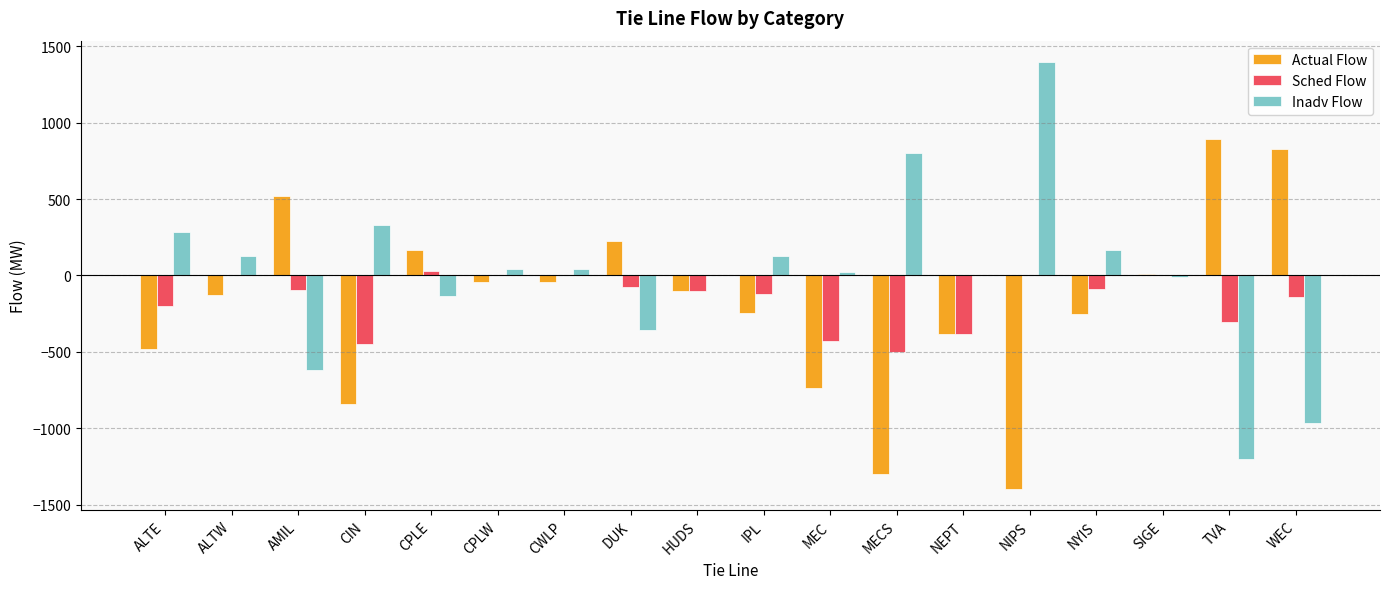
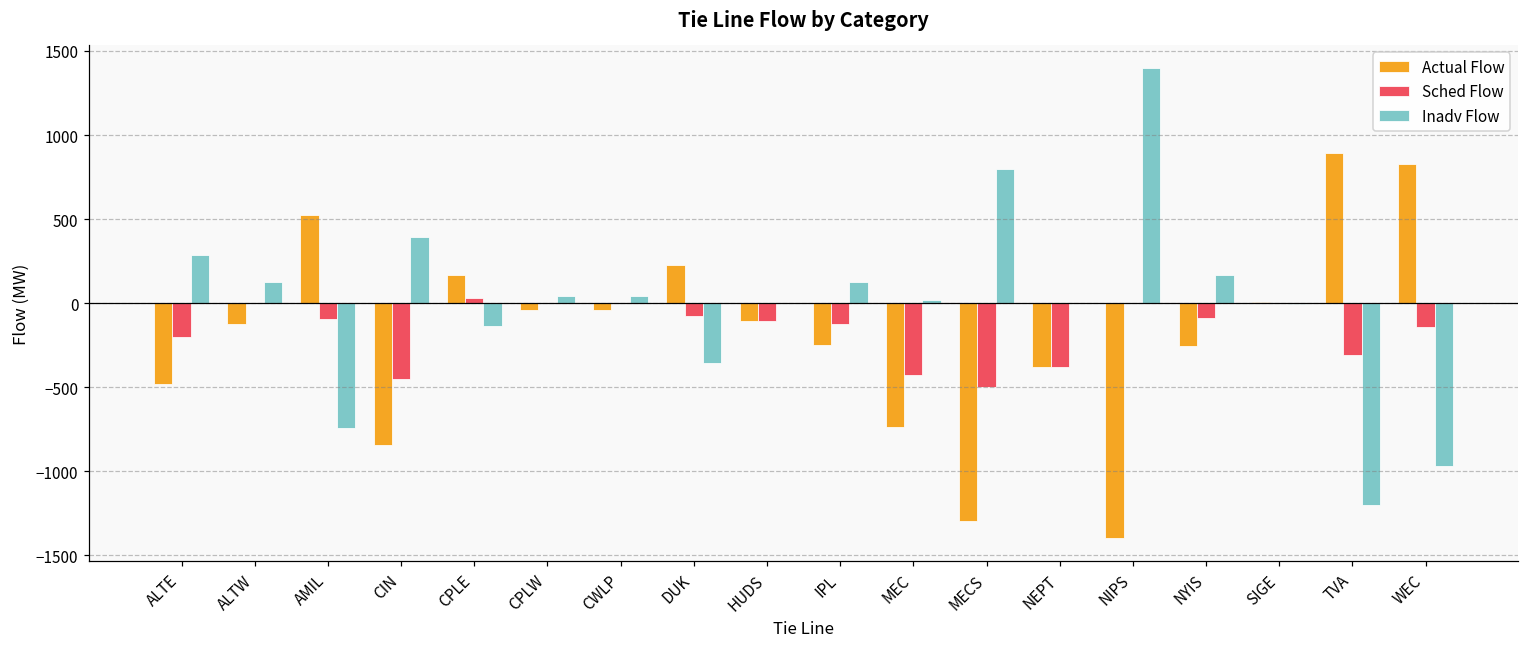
  {
    "Actual Flow": {
      "ALTE": -480,
      "ALTW": -130,
      "AMIL": 520,
      "CIN": -840,
      "CPLE": 170,
      "CPLW": -40,
      "CWLP": -40,
      "DUK": 220,
      "HUDS": -100,
      "IPL": -250,
      "MEC": -740,
      "MECS": -1300,
      "NEPT": -380,
      "NIPS": -1400,
      "NYIS": -260,
      "TVA": 890,
      "WEC": 830
    },
    "Sched Flow": {
      "ALTE": -200,
      "ALTW": 0,
      "AMIL": -100,
      "CIN": -450,
      "CPLE": 30,
      "CPLW": 0,
      "CWLP": 0,
      "DUK": -80,
      "HUDS": -100,
      "IPL": -130,
      "MEC": -430,
      "MECS": -500,
      "NEPT": -380,
      "NIPS": 0,
      "NYIS": -90,
      "SIGE": 0,
      "TVA": -310,
      "WEC": -140
    },
    "Inadv Flow": {
      "ALTE": 280,
      "ALTW": 130,
-     "AMIL": -620,
-     "CIN": 330,
+     "AMIL": -740,
+     "CIN": 390,
      "CPLE": -140,
      "CPLW": 40,
      "CWLP": 40,
      "DUK": -360,
      "HUDS": 0,
      "IPL": 120,
      "MEC": 20,
      "MECS": 800,
      "NEPT": 0,
      "NIPS": 1400,
      "NYIS": 160,
      "TVA": -1200,
      "WEC": -970
    }
  }
